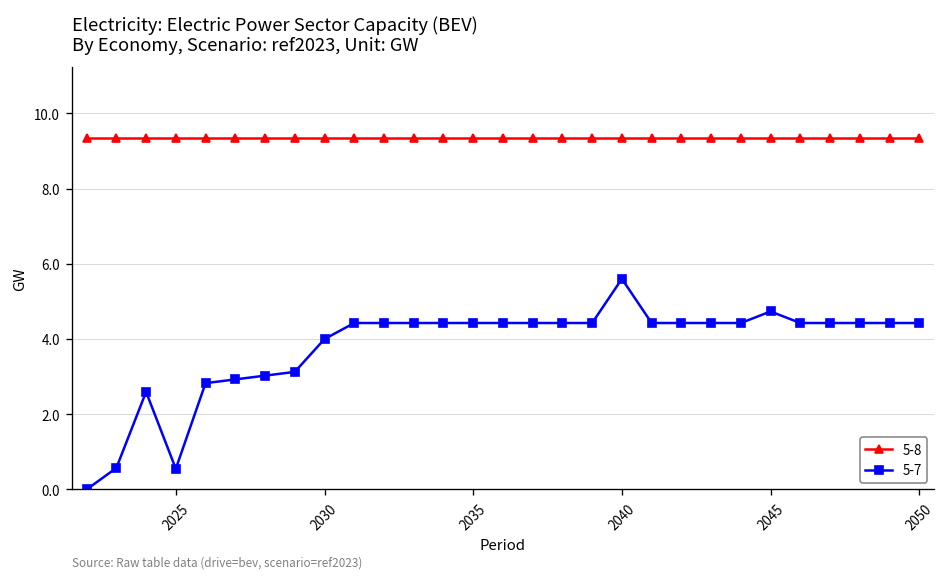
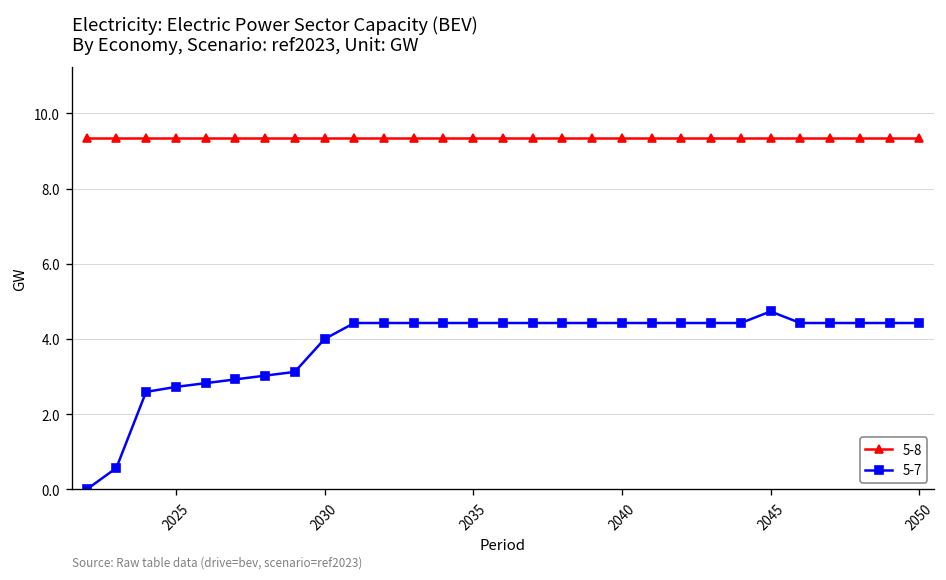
  {
    "5-8": {
      "2025": 9.4,
      "2030": 9.4,
      "2035": 9.4,
      "2040": 9.4,
      "2045": 9.4,
      "2050": 9.4
    },
    "5-7": {
-     "2025": 0.6,
+     "2025": 2.7,
      "2030": 4.0,
      "2035": 4.4,
-     "2040": 5.6,
+     "2040": 4.4,
      "2045": 4.7,
      "2050": 4.4
    }
  }
